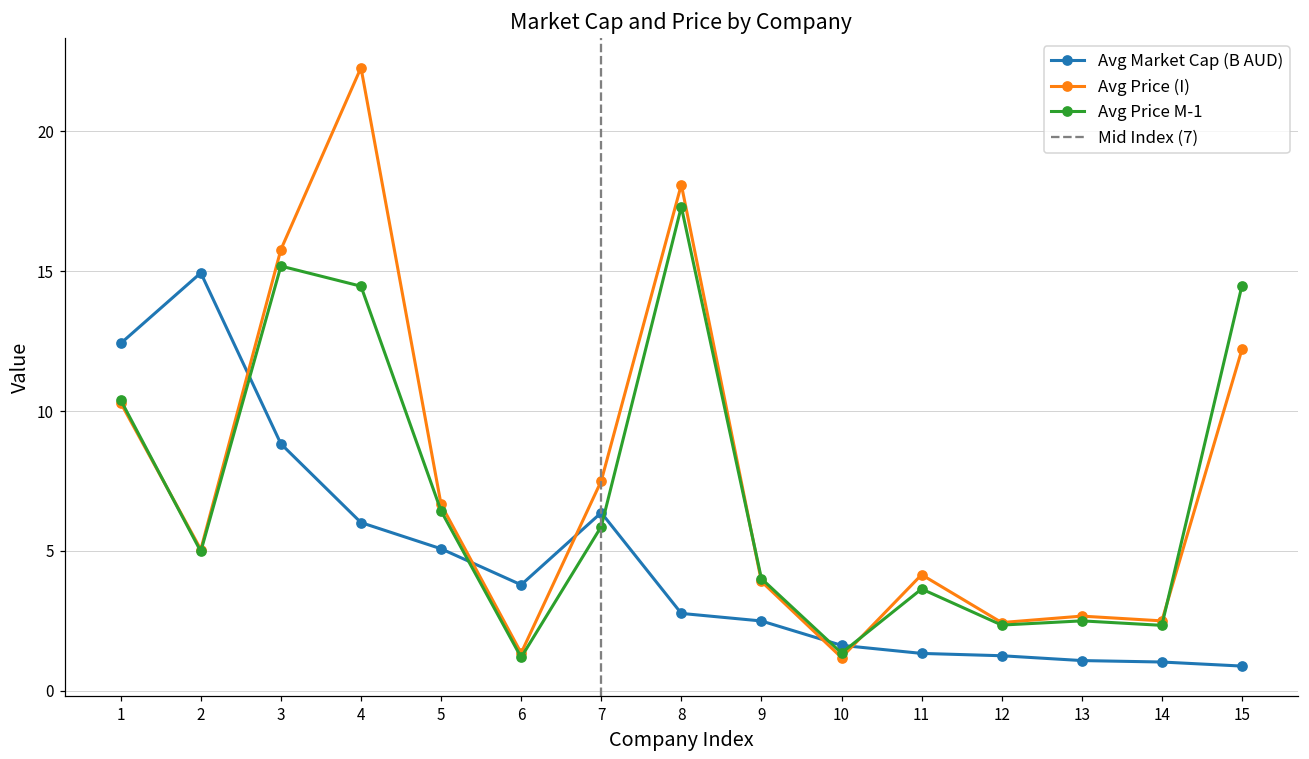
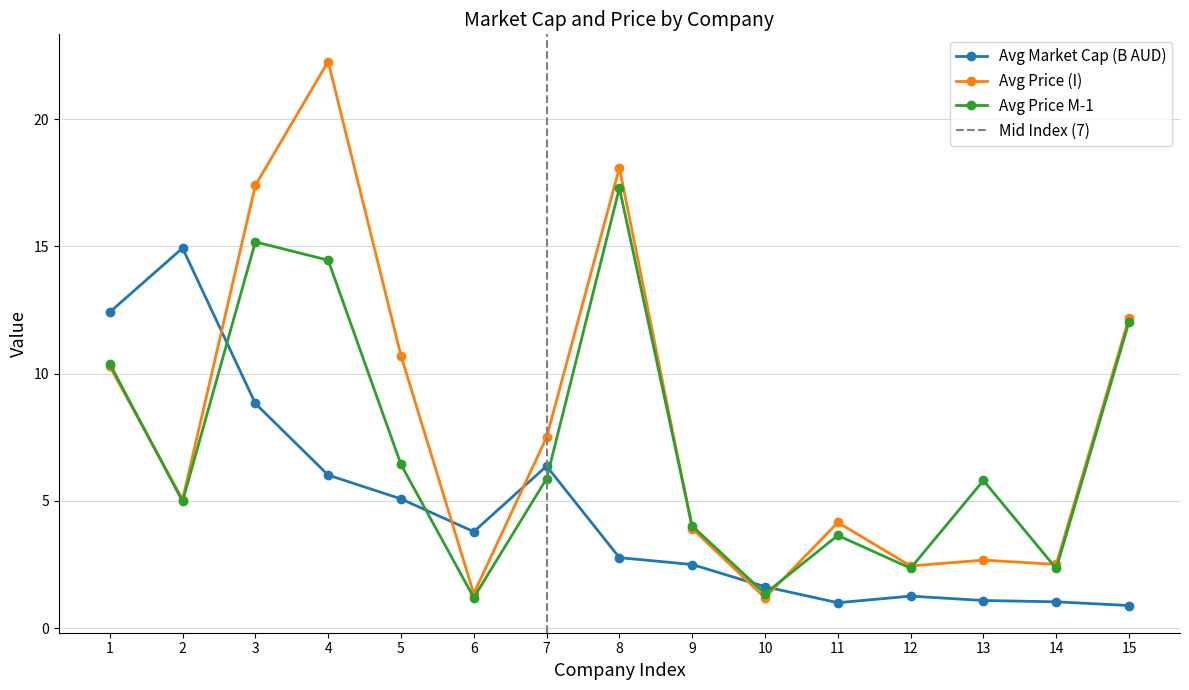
  {
    "Avg Market Cap (B AUD)": {
      "1": 12.4,
      "2": 14.9,
      "3": 8.8,
      "4": 6.0,
      "5": 5.1,
      "6": 3.8,
      "7": 6.4,
      "8": 2.8,
      "9": 2.5,
      "10": 1.6,
-     "11": 1.3,
+     "11": 1.0,
      "12": 1.3,
      "13": 1.1,
      "14": 1.0,
      "15": 0.9
    },
    "Avg Price (I)": {
      "1": 10.3,
-     "3": 15.8,
+     "3": 17.4,
      "4": 22.3,
-     "5": 6.7,
+     "5": 10.7,
      "6": 1.4,
      "7": 7.5,
      "8": 18.1,
      "9": 3.9,
      "10": 1.2,
      "11": 4.2,
      "13": 2.7,
      "14": 2.5,
      "15": 12.2
    },
    "Avg Price M-1": {
      "1": 10.4,
      "3": 15.2,
      "4": 14.5,
      "5": 6.4,
      "6": 1.2,
      "7": 5.9,
      "8": 17.3,
      "9": 4.0,
      "10": 1.4,
      "11": 3.6,
-     "13": 2.5,
+     "13": 5.8,
      "14": 2.3,
-     "15": 14.5
+     "15": 12.0
    }
  }
